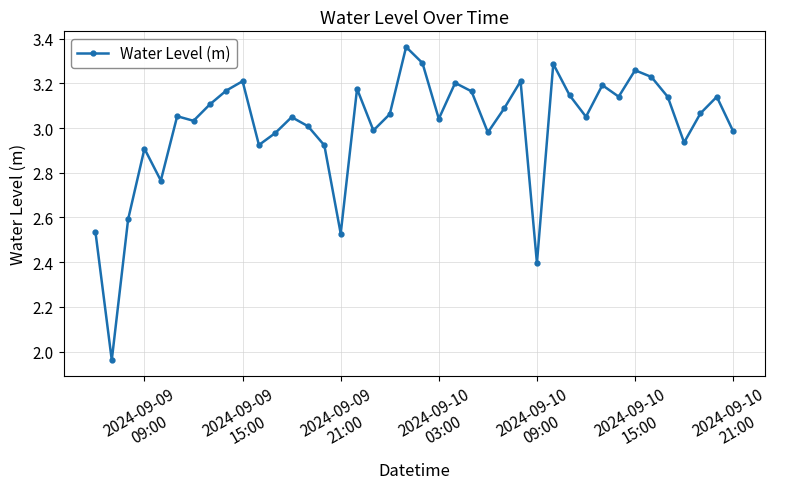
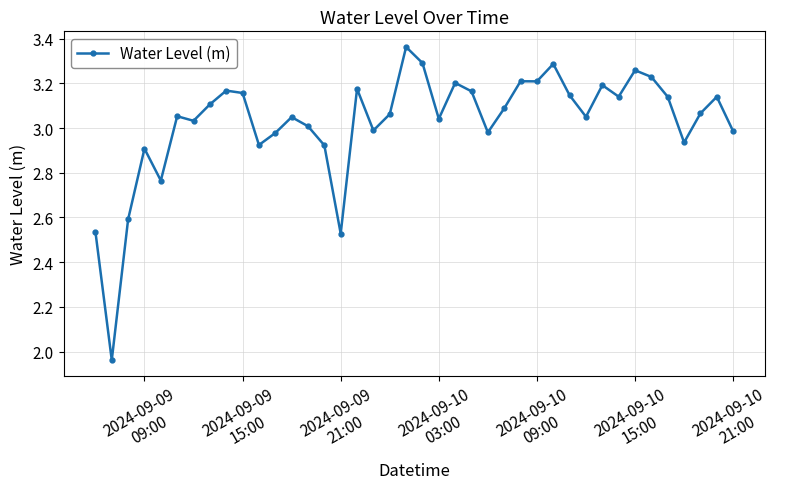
  {
    "2024-09-09 09:00": 2.91,
-   "2024-09-09 15:00": 3.21,
+   "2024-09-09 15:00": 3.16,
    "2024-09-09 21:00": 2.53,
    "2024-09-10 03:00": 3.04,
-   "2024-09-10 09:00": 2.40,
+   "2024-09-10 09:00": 3.21,
    "2024-09-10 15:00": 3.26,
    "2024-09-10 21:00": 2.99
  }
